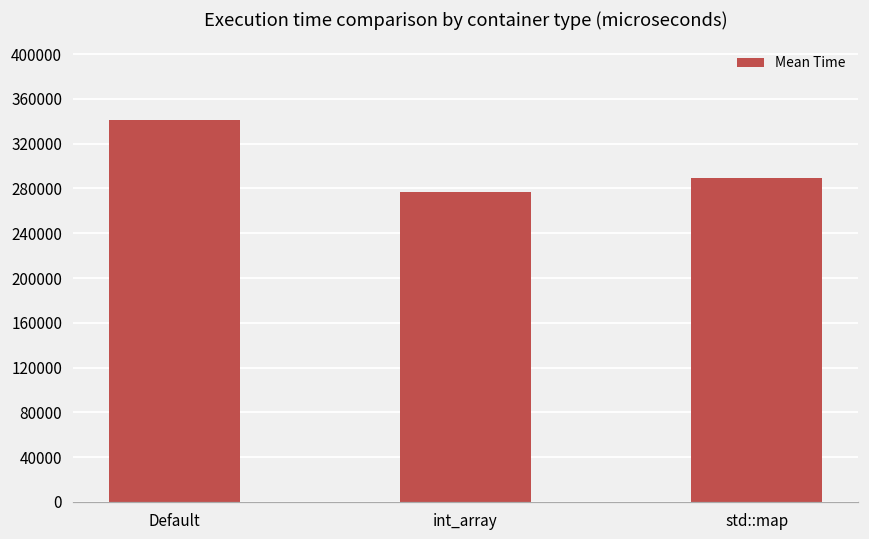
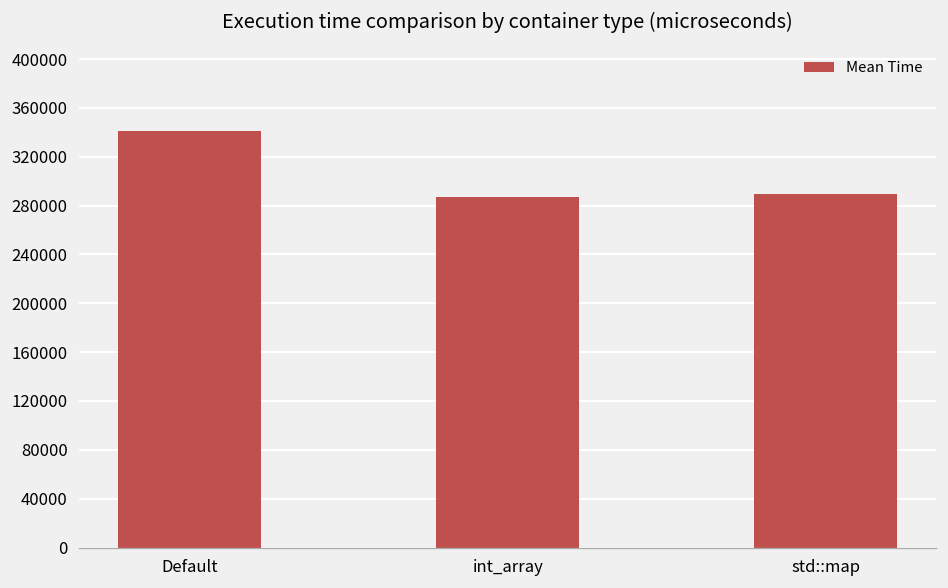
  {
    "Default": 341000,
-   "int_array": 277000,
+   "int_array": 287000,
    "std::map": 290000
  }
